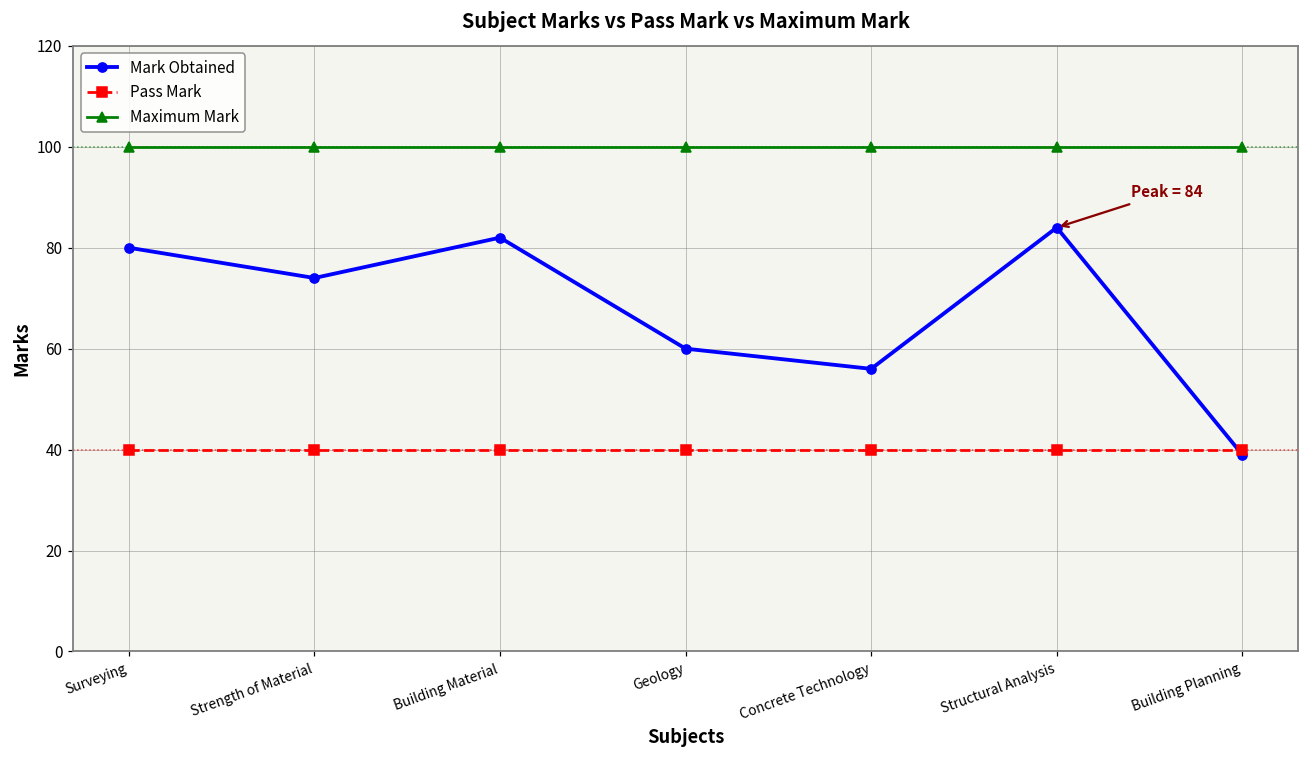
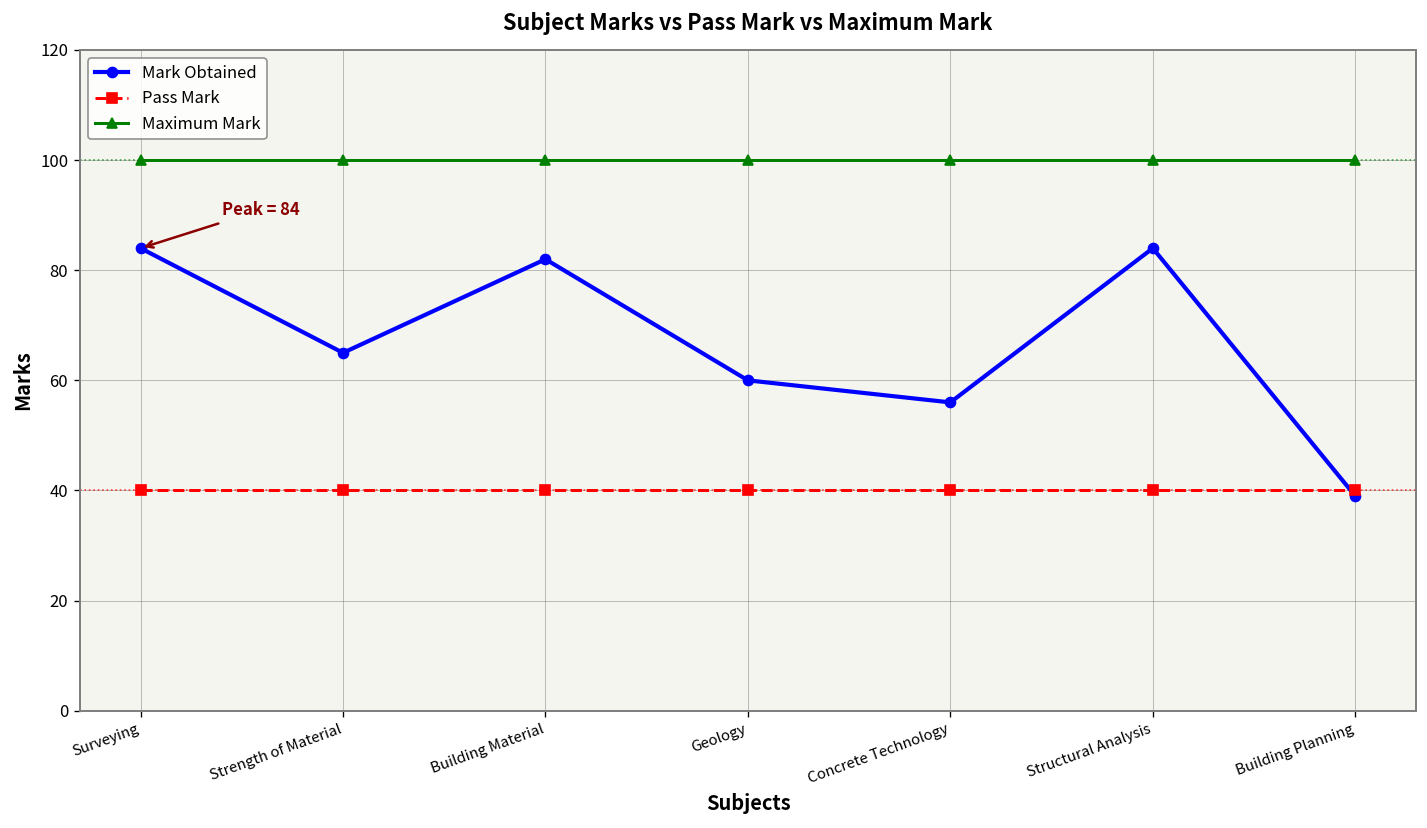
  {
    "Mark Obtained": {
-     "Surveying": 80,
-     "Strength of Material": 74,
+     "Surveying": 84,
+     "Strength of Material": 65,
      "Building Material": 82,
      "Geology": 60,
      "Concrete Technology": 56,
      "Structural Analysis": 84,
      "Building Planning": 39
    },
    "Pass Mark": {
      "Surveying": 40,
      "Strength of Material": 40,
      "Building Material": 40,
      "Geology": 40,
      "Concrete Technology": 40,
      "Structural Analysis": 40,
      "Building Planning": 40
    },
    "Maximum Mark": {
      "Surveying": 100,
      "Strength of Material": 100,
      "Building Material": 100,
      "Geology": 100,
      "Concrete Technology": 100,
      "Structural Analysis": 100,
      "Building Planning": 100
    }
  }
